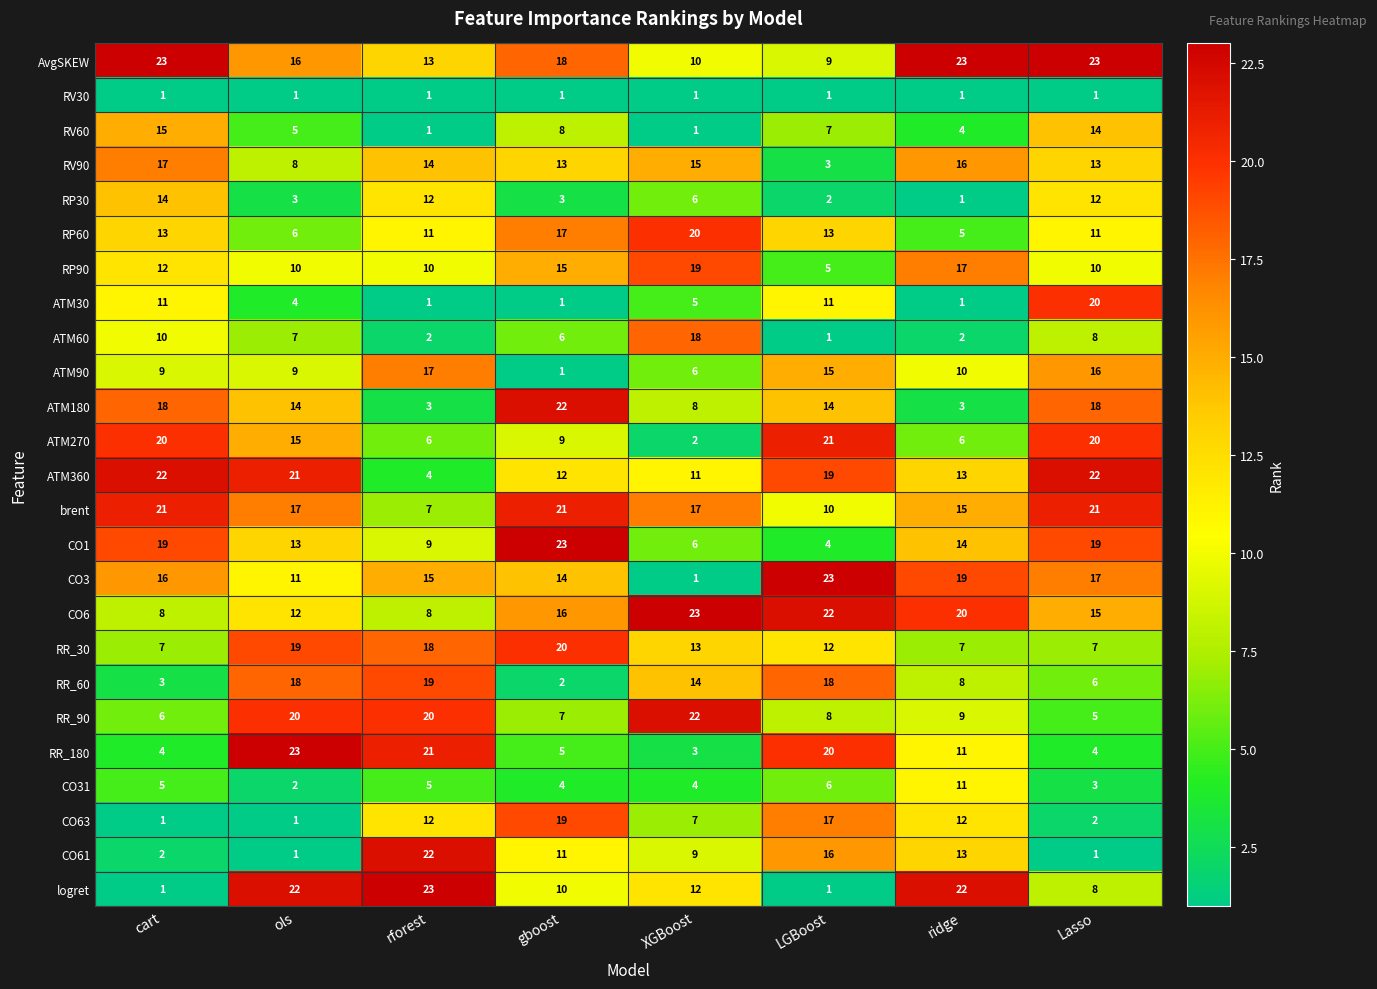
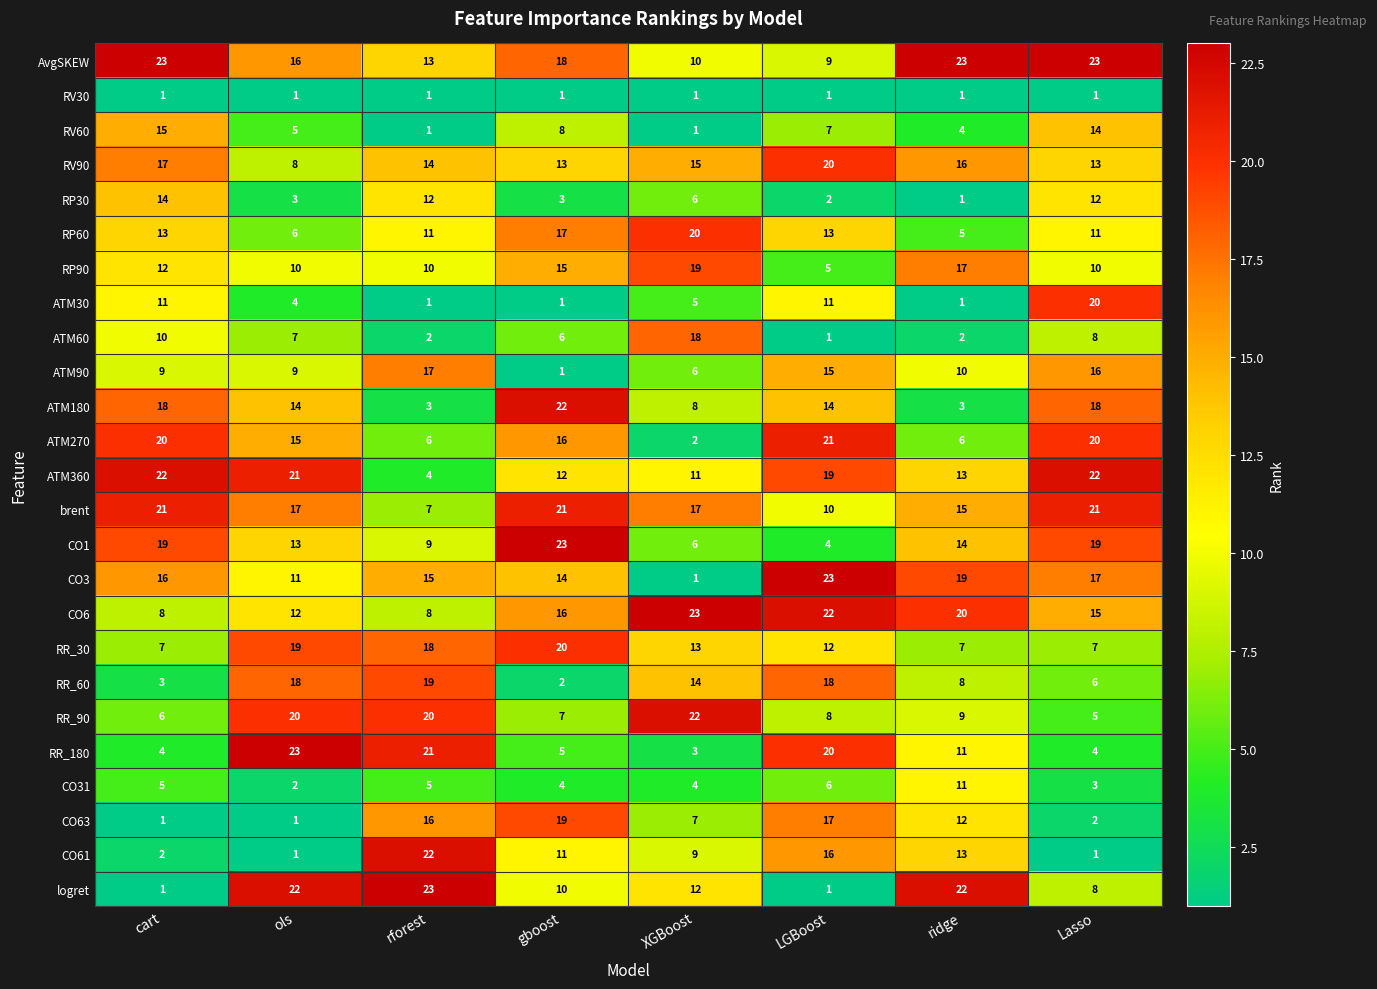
  {
    "AvgSKEW": {
      "cart": 23,
      "ols": 16,
      "rforest": 13,
      "gboost": 18,
      "XGBoost": 10,
      "LGBoost": 9,
      "ridge": 23,
      "Lasso": 23
    },
    "RV30": {
      "cart": 1,
      "ols": 1,
      "rforest": 1,
      "gboost": 1,
      "XGBoost": 1,
      "LGBoost": 1,
      "ridge": 1,
      "Lasso": 1
    },
    "RV60": {
      "cart": 15,
      "ols": 5,
      "rforest": 1,
      "gboost": 8,
      "XGBoost": 1,
      "LGBoost": 7,
      "ridge": 4,
      "Lasso": 14
    },
    "RV90": {
      "cart": 17,
      "ols": 8,
      "rforest": 14,
      "gboost": 13,
      "XGBoost": 15,
-     "LGBoost": 3,
+     "LGBoost": 20,
      "ridge": 16,
      "Lasso": 13
    },
    "RP30": {
      "cart": 14,
      "ols": 3,
      "rforest": 12,
      "gboost": 3,
      "XGBoost": 6,
      "LGBoost": 2,
      "ridge": 1,
      "Lasso": 12
    },
    "RP60": {
      "cart": 13,
      "ols": 6,
      "rforest": 11,
      "gboost": 17,
      "XGBoost": 20,
      "LGBoost": 13,
      "ridge": 5,
      "Lasso": 11
    },
    "RP90": {
      "cart": 12,
      "ols": 10,
      "rforest": 10,
      "gboost": 15,
      "XGBoost": 19,
      "LGBoost": 5,
      "ridge": 17,
      "Lasso": 10
    },
    "ATM30": {
      "cart": 11,
      "ols": 4,
      "rforest": 1,
      "gboost": 1,
      "XGBoost": 5,
      "LGBoost": 11,
      "ridge": 1,
      "Lasso": 20
    },
    "ATM60": {
      "cart": 10,
      "ols": 7,
      "rforest": 2,
      "gboost": 6,
      "XGBoost": 18,
      "LGBoost": 1,
      "ridge": 2,
      "Lasso": 8
    },
    "ATM90": {
      "cart": 9,
      "ols": 9,
      "rforest": 17,
      "gboost": 1,
      "XGBoost": 6,
      "LGBoost": 15,
      "ridge": 10,
      "Lasso": 16
    },
    "ATM180": {
      "cart": 18,
      "ols": 14,
      "rforest": 3,
      "gboost": 22,
      "XGBoost": 8,
      "LGBoost": 14,
      "ridge": 3,
      "Lasso": 18
    },
    "ATM270": {
      "cart": 20,
      "ols": 15,
      "rforest": 6,
-     "gboost": 9,
+     "gboost": 16,
      "XGBoost": 2,
      "LGBoost": 21,
      "ridge": 6,
      "Lasso": 20
    },
    "ATM360": {
      "cart": 22,
      "ols": 21,
      "rforest": 4,
      "gboost": 12,
      "XGBoost": 11,
      "LGBoost": 19,
      "ridge": 13,
      "Lasso": 22
    },
    "brent": {
      "cart": 21,
      "ols": 17,
      "rforest": 7,
      "gboost": 21,
      "XGBoost": 17,
      "LGBoost": 10,
      "ridge": 15,
      "Lasso": 21
    },
    "CO1": {
      "cart": 19,
      "ols": 13,
      "rforest": 9,
      "gboost": 23,
      "XGBoost": 6,
      "LGBoost": 4,
      "ridge": 14,
      "Lasso": 19
    },
    "CO3": {
      "cart": 16,
      "ols": 11,
      "rforest": 15,
      "gboost": 14,
      "XGBoost": 1,
      "LGBoost": 23,
      "ridge": 19,
      "Lasso": 17
    },
    "CO6": {
      "cart": 8,
      "ols": 12,
      "rforest": 8,
      "gboost": 16,
      "XGBoost": 23,
      "LGBoost": 22,
      "ridge": 20,
      "Lasso": 15
    },
    "RR_30": {
      "cart": 7,
      "ols": 19,
      "rforest": 18,
      "gboost": 20,
      "XGBoost": 13,
      "LGBoost": 12,
      "ridge": 7,
      "Lasso": 7
    },
    "RR_60": {
      "cart": 3,
      "ols": 18,
      "rforest": 19,
      "gboost": 2,
      "XGBoost": 14,
      "LGBoost": 18,
      "ridge": 8,
      "Lasso": 6
    },
    "RR_90": {
      "cart": 6,
      "ols": 20,
      "rforest": 20,
      "gboost": 7,
      "XGBoost": 22,
      "LGBoost": 8,
      "ridge": 9,
      "Lasso": 5
    },
    "RR_180": {
      "cart": 4,
      "ols": 23,
      "rforest": 21,
      "gboost": 5,
      "XGBoost": 3,
      "LGBoost": 20,
      "ridge": 11,
      "Lasso": 4
    },
    "CO31": {
      "cart": 5,
      "ols": 2,
      "rforest": 5,
      "gboost": 4,
      "XGBoost": 4,
      "LGBoost": 6,
      "ridge": 11,
      "Lasso": 3
    },
    "CO63": {
      "cart": 1,
      "ols": 1,
-     "rforest": 12,
+     "rforest": 16,
      "gboost": 19,
      "XGBoost": 7,
      "LGBoost": 17,
      "ridge": 12,
      "Lasso": 2
    },
    "CO61": {
      "cart": 2,
      "ols": 1,
      "rforest": 22,
      "gboost": 11,
      "XGBoost": 9,
      "LGBoost": 16,
      "ridge": 13,
      "Lasso": 1
    },
    "logret": {
      "cart": 1,
      "ols": 22,
      "rforest": 23,
      "gboost": 10,
      "XGBoost": 12,
      "LGBoost": 1,
      "ridge": 22,
      "Lasso": 8
    }
  }
